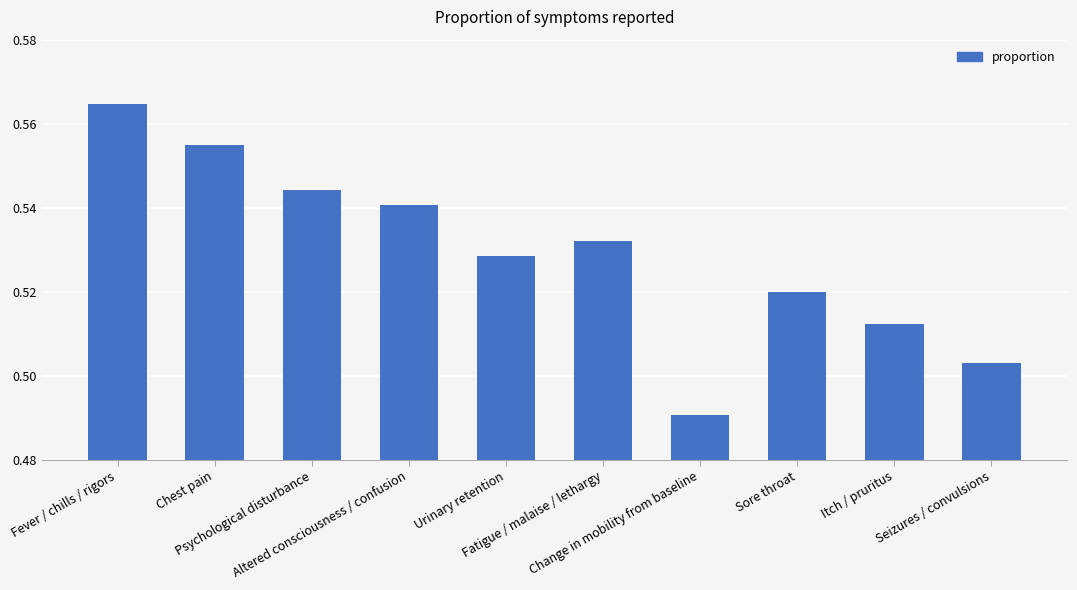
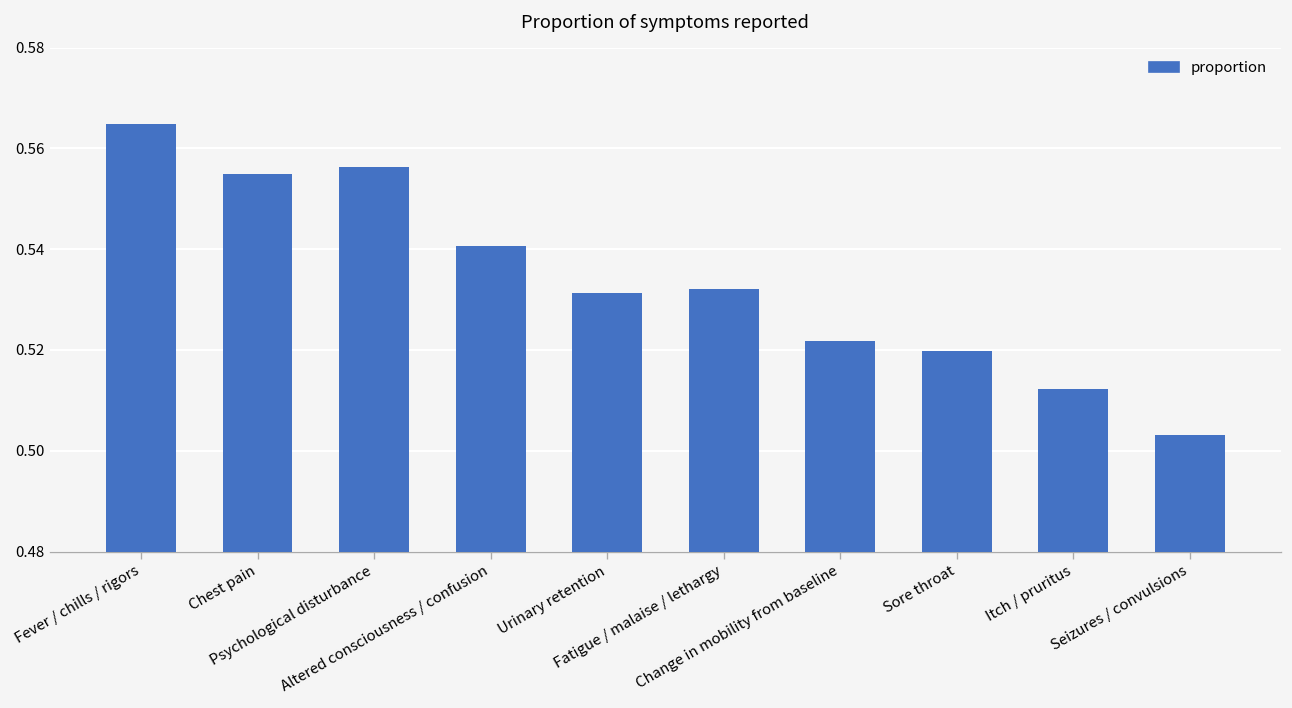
  {
    "Fever / chills / rigors": 0.565,
    "Chest pain": 0.555,
-   "Psychological disturbance": 0.544,
+   "Psychological disturbance": 0.556,
    "Altered consciousness / confusion": 0.541,
-   "Urinary retention": 0.529,
+   "Urinary retention": 0.531,
    "Fatigue / malaise / lethargy": 0.532,
-   "Change in mobility from baseline": 0.491,
+   "Change in mobility from baseline": 0.522,
    "Sore throat": 0.520,
    "Itch / pruritus": 0.512,
    "Seizures / convulsions": 0.503
  }
